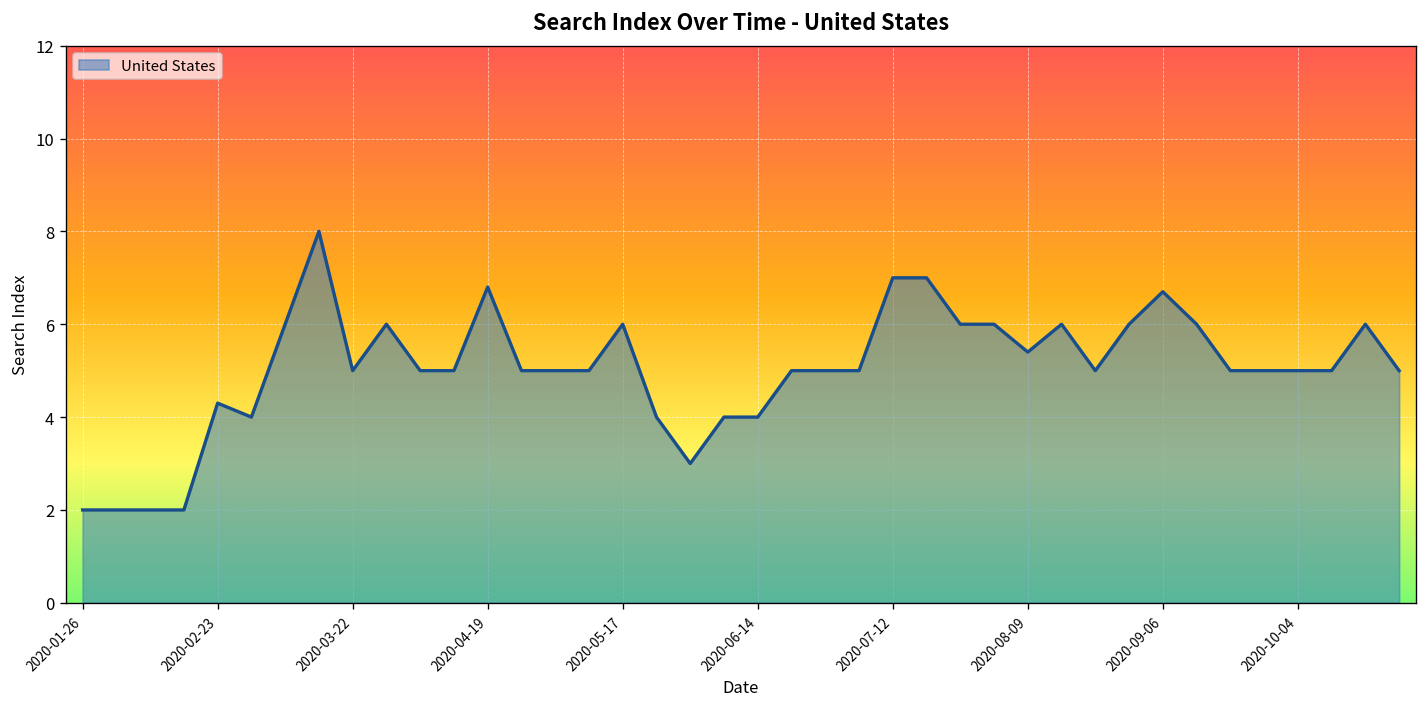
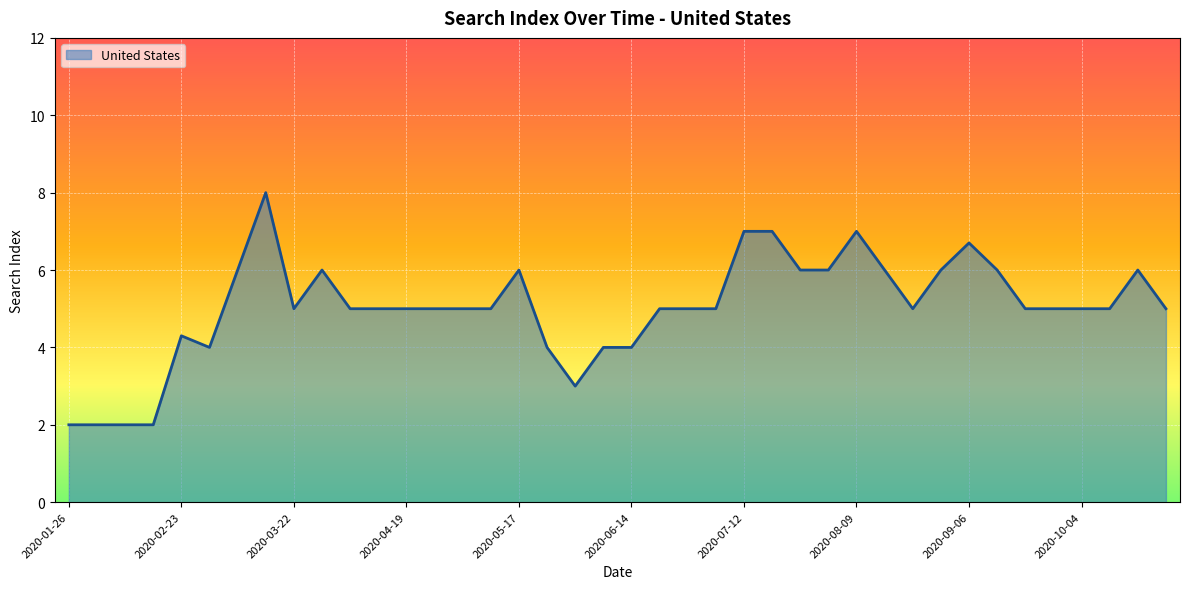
  {
    "2020-01-26": 2.0,
    "2020-02-23": 4.3,
    "2020-03-22": 5.0,
-   "2020-04-19": 6.8,
+   "2020-04-19": 5.0,
    "2020-05-17": 6.0,
    "2020-06-14": 4.0,
    "2020-07-12": 7.0,
-   "2020-08-09": 5.4,
+   "2020-08-09": 7.0,
    "2020-09-06": 6.7,
    "2020-10-04": 5.0
  }
